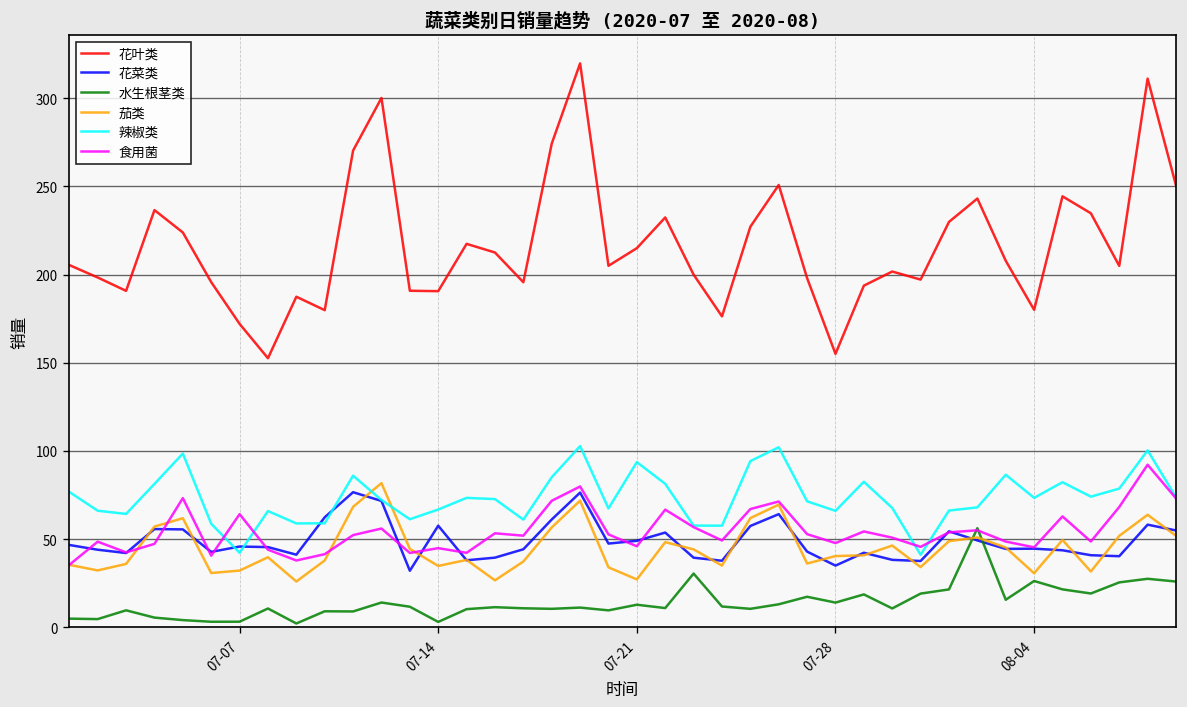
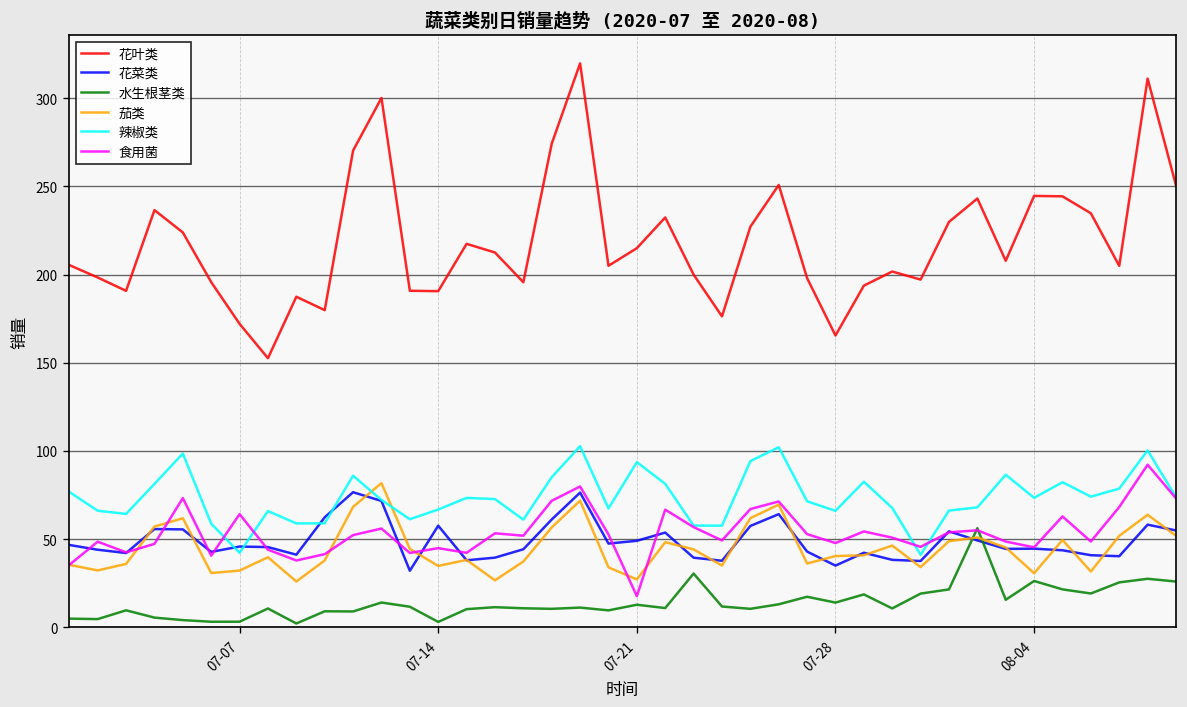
  {
    "花叶类": {
      "07-07": 172,
      "07-14": 191,
      "07-21": 215,
-     "07-28": 155,
-     "08-04": 180
+     "07-28": 165,
+     "08-04": 245
    },
    "花菜类": {
      "07-07": 46,
      "07-14": 58,
      "07-21": 49,
      "07-28": 35
    },
    "水生根茎类": {
      "07-07": 3,
      "07-14": 3,
      "07-21": 13,
      "07-28": 14,
      "08-04": 26
    },
    "茄类": {
      "07-07": 32,
      "07-14": 35,
      "07-21": 27,
      "07-28": 40,
      "08-04": 31
    },
    "辣椒类": {
      "07-07": 42,
      "07-14": 67,
      "07-21": 94,
      "07-28": 66,
      "08-04": 73
    },
    "食用菌": {
      "07-07": 64,
      "07-14": 45,
-     "07-21": 46,
+     "07-21": 18,
      "07-28": 48
    }
  }
